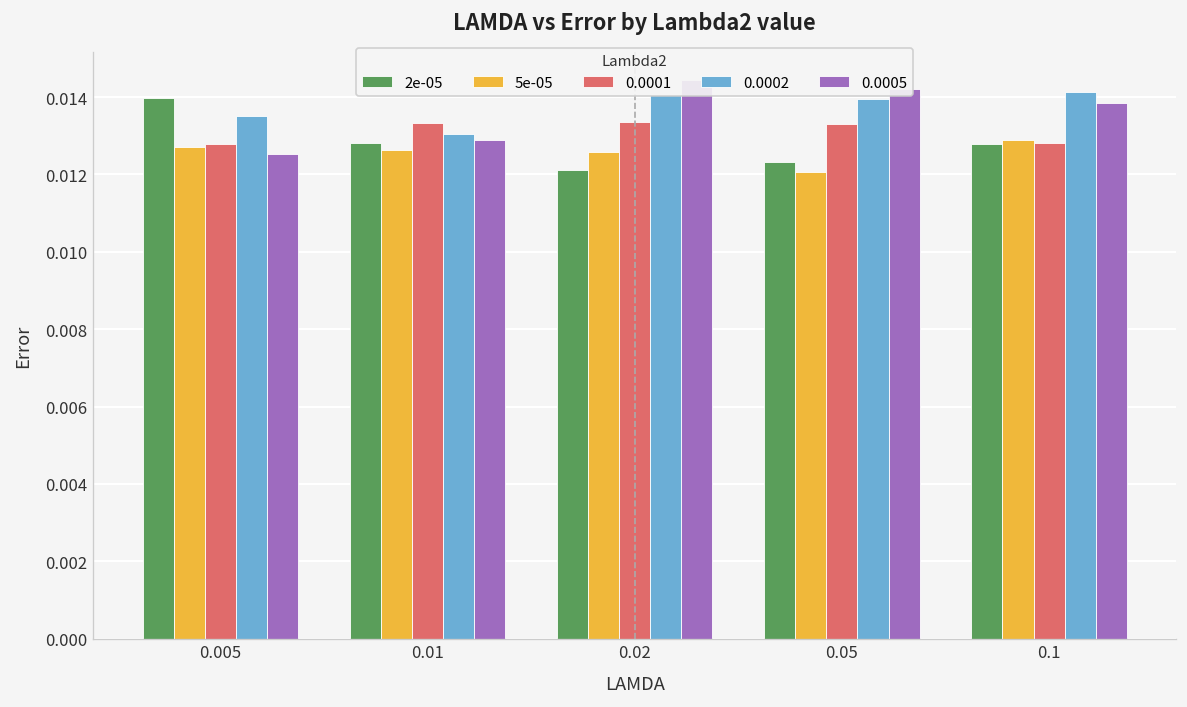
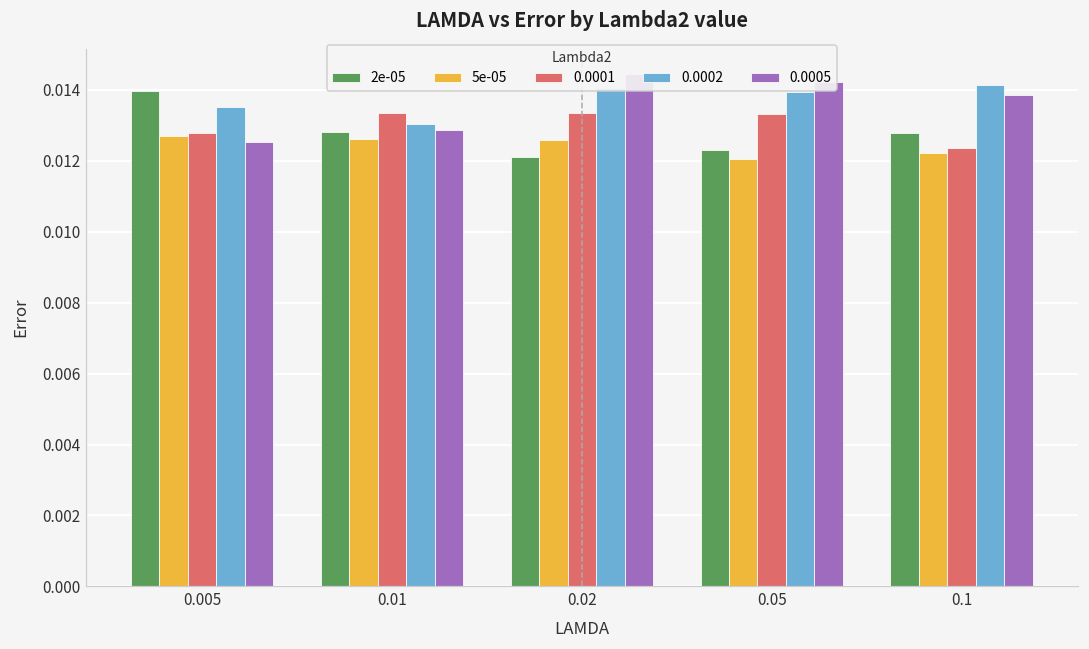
  {
    "2e-05": {
      "0.005": 0.0140,
      "0.01": 0.0128,
      "0.02": 0.0121,
      "0.05": 0.0123,
      "0.1": 0.0128
    },
    "5e-05": {
      "0.005": 0.0127,
      "0.01": 0.0126,
      "0.02": 0.0126,
      "0.05": 0.0121,
-     "0.1": 0.0129
+     "0.1": 0.0122
    },
    "0.0001": {
      "0.005": 0.0128,
      "0.01": 0.0133,
      "0.02": 0.0133,
      "0.05": 0.0133,
-     "0.1": 0.0128
+     "0.1": 0.0124
    },
    "0.0002": {
      "0.005": 0.0135,
      "0.01": 0.0130,
      "0.05": 0.0139,
      "0.1": 0.0141
    },
    "0.0005": {
      "0.005": 0.0125,
      "0.01": 0.0129,
      "0.1": 0.0139
    }
  }
